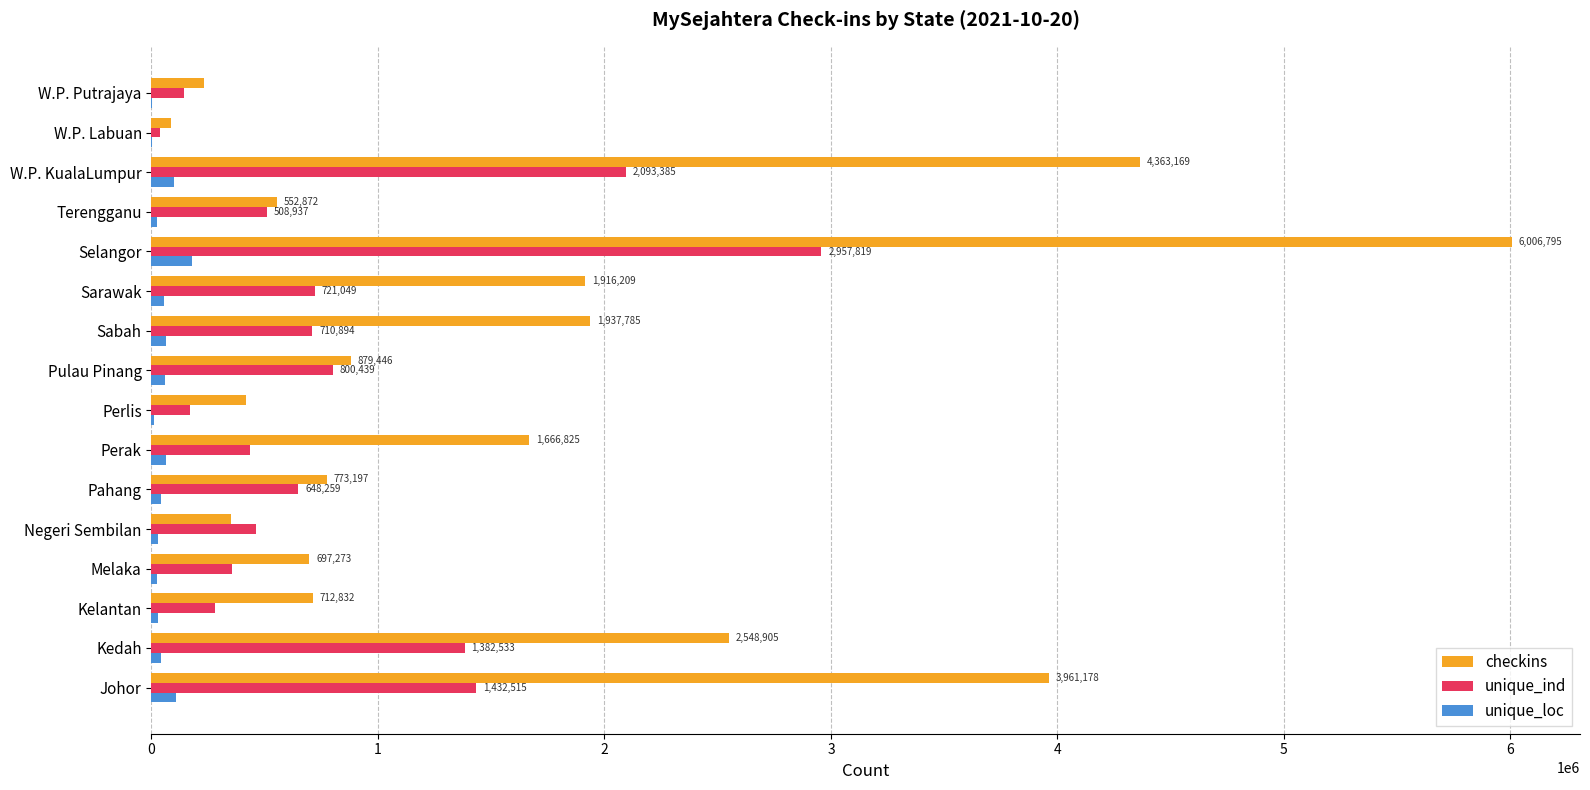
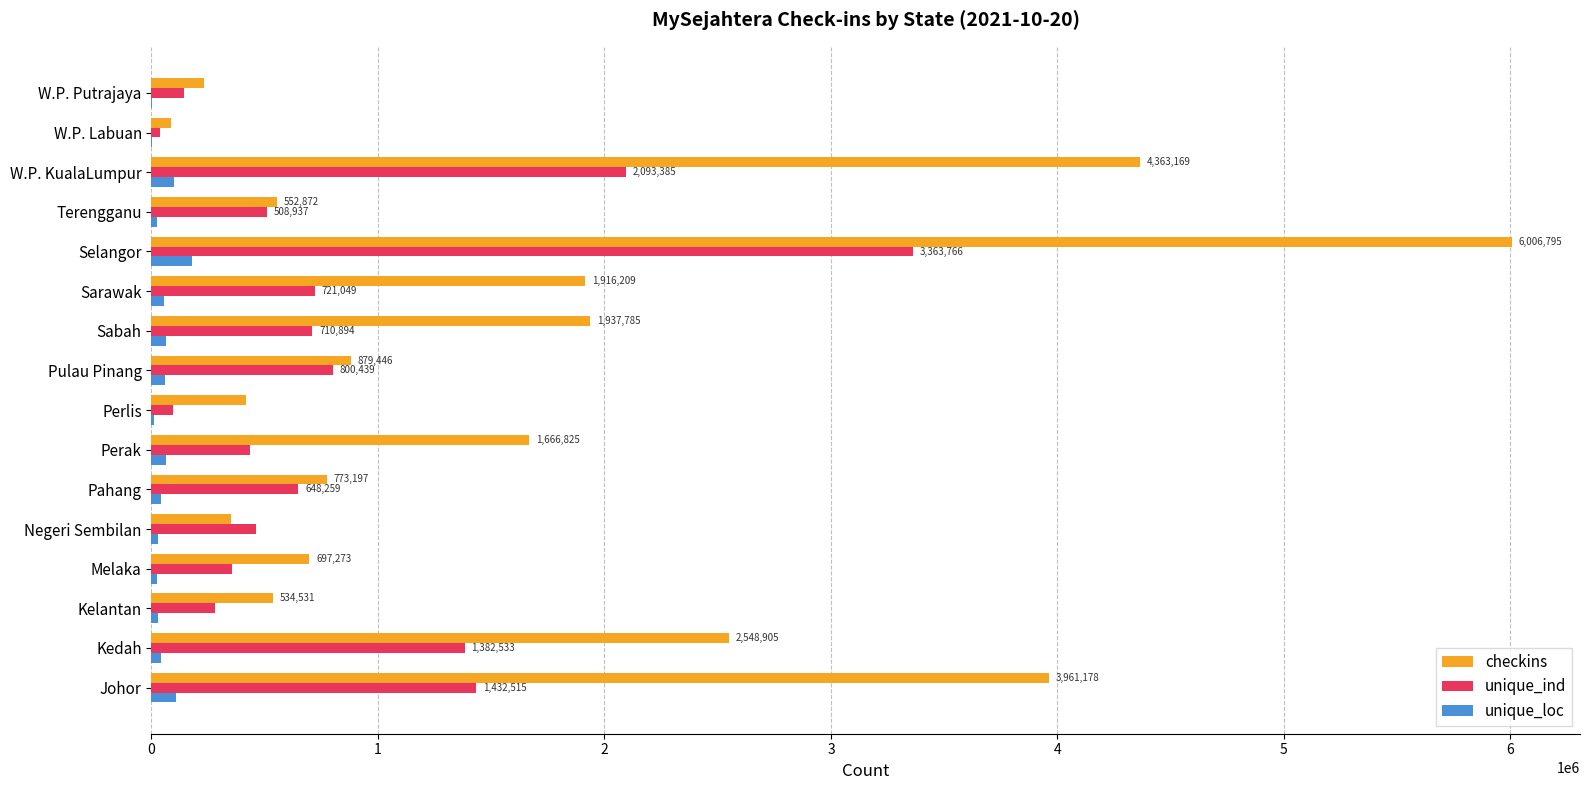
  {
    "checkins": {
      "W.P. KualaLumpur": "4,363,169",
      "Terengganu": "552,872",
      "Selangor": "6,006,795",
      "Sarawak": "1,916,209",
      "Sabah": "1,937,785",
      "Pulau Pinang": "879,446",
      "Perak": "1,666,825",
      "Pahang": "773,197",
      "Melaka": "697,273",
-     "Kelantan": "712,832",
+     "Kelantan": "534,531",
      "Kedah": "2,548,905",
      "Johor": "3,961,178"
    },
    "unique_ind": {
      "W.P. KualaLumpur": "2,093,385",
      "Terengganu": "508,937",
-     "Selangor": "2,957,819",
+     "Selangor": "3,363,766",
      "Sarawak": "721,049",
      "Sabah": "710,894",
      "Pulau Pinang": "800,439",
-     "Perlis": "170000",
+     "Perlis": "100000",
      "Pahang": "648,259",
      "Kedah": "1,382,533",
      "Johor": "1,432,515"
    },
    "unique_loc": {
      "W.P. KualaLumpur": "100000",
      "Terengganu": "20000",
      "Selangor": "180000",
      "Sarawak": "60000",
      "Sabah": "60000",
      "Pulau Pinang": "60000",
      "Perlis": "10000",
      "Perak": "60000",
      "Pahang": "40000",
      "Negeri Sembilan": "30000",
      "Melaka": "30000",
      "Kelantan": "30000",
      "Kedah": "40000",
      "Johor": "110000"
    }
  }
